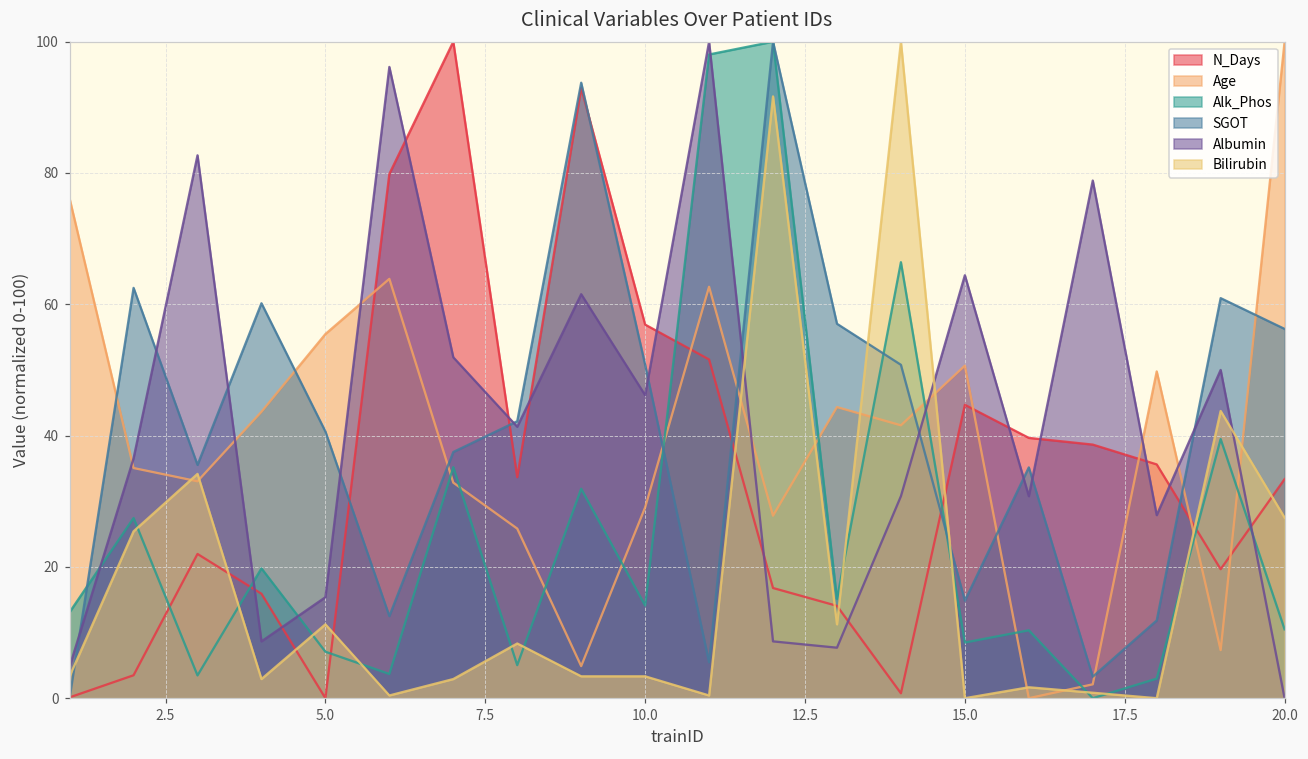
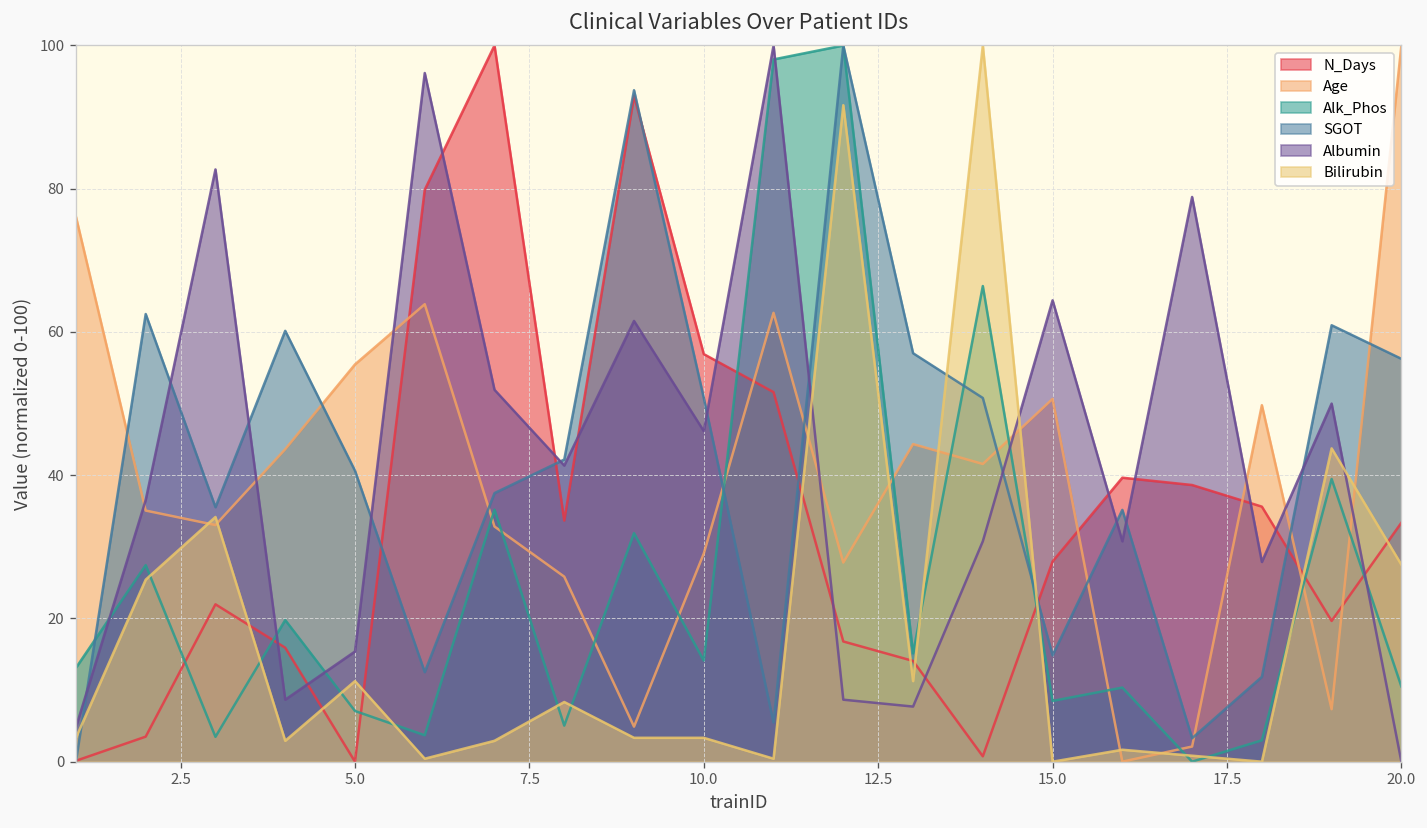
  {
    "N_Days": {
      "5.0": 0,
      "10.0": 57,
-     "15.0": 45,
+     "15.0": 28,
      "20.0": 33
    }
  }
